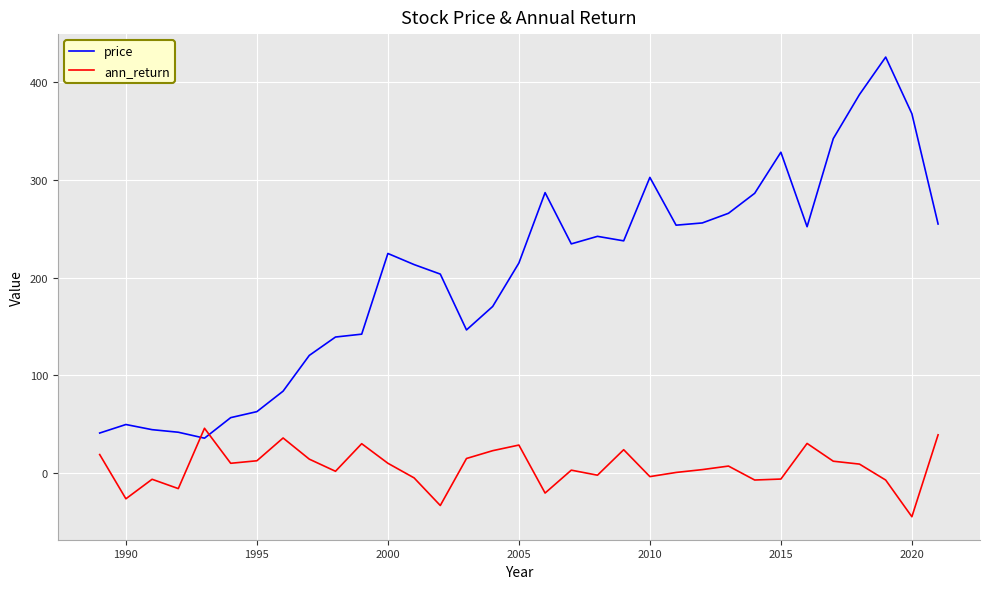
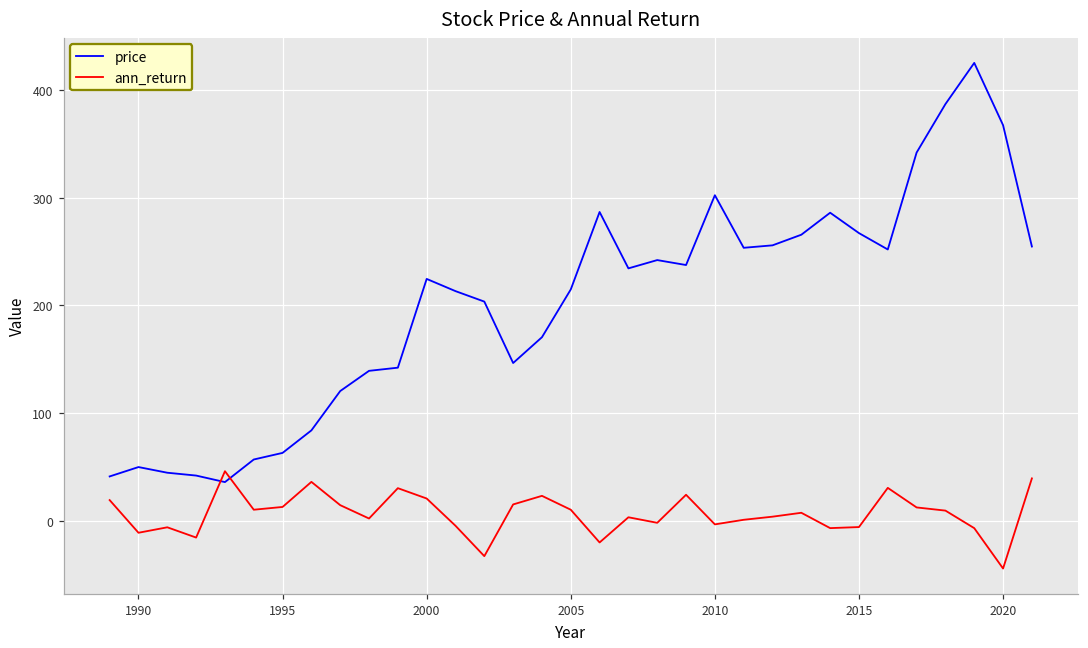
  {
    "price": {
      "1990": 50,
      "1995": 60,
      "2000": 220,
      "2005": 210,
      "2010": 300,
-     "2015": 330,
+     "2015": 270,
      "2020": 370
    },
    "ann_return": {
-     "1990": -30,
+     "1990": -10,
      "1995": 10,
-     "2000": 10,
-     "2005": 30,
+     "2000": 20,
+     "2005": 10,
      "2010": 0,
      "2015": -10,
      "2020": -40
    }
  }
